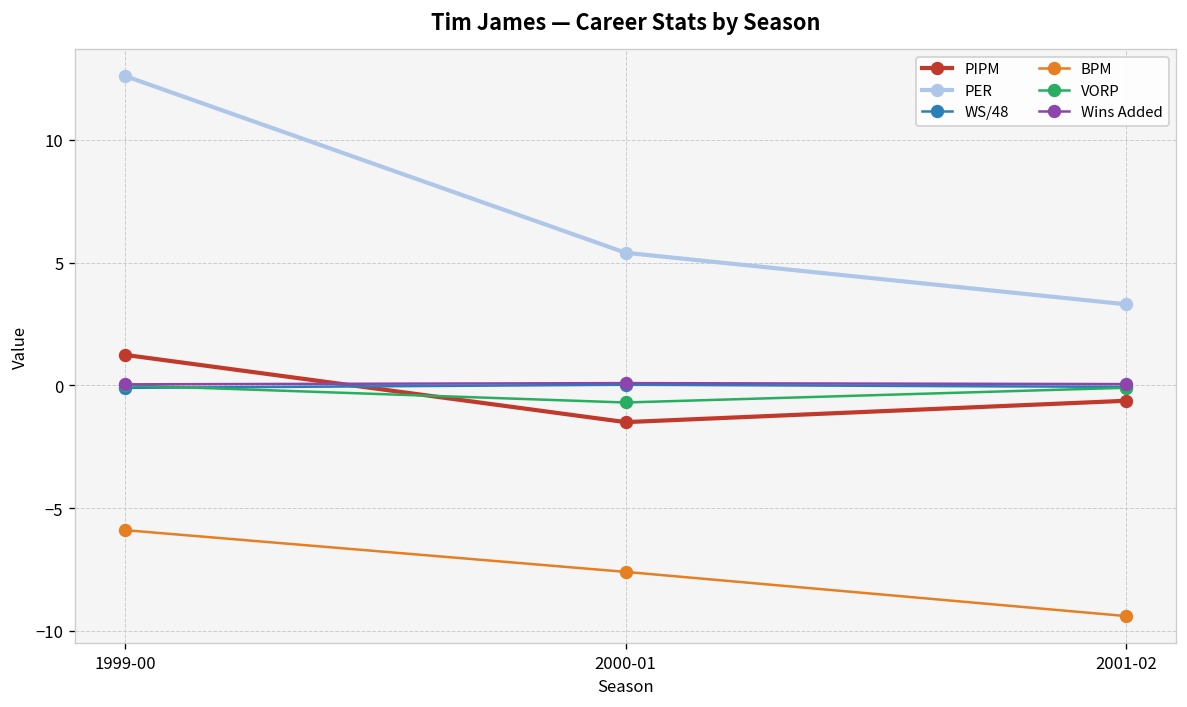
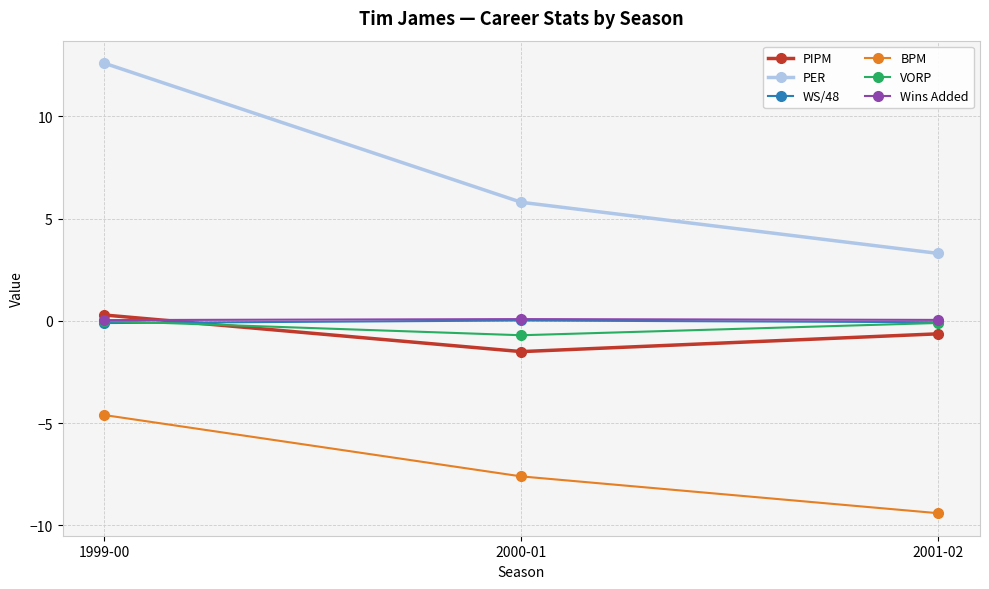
  {
    "PIPM": {
-     "1999-00": 1.2,
+     "1999-00": 0.3,
      "2000-01": -1.5,
      "2001-02": -0.6
    },
    "PER": {
      "1999-00": 12.6,
-     "2000-01": 5.4,
+     "2000-01": 5.8,
      "2001-02": 3.3
    },
    "BPM": {
-     "1999-00": -5.9,
+     "1999-00": -4.6,
      "2000-01": -7.6,
      "2001-02": -9.4
    },
    "VORP": {
      "2000-01": -0.7
    }
  }
